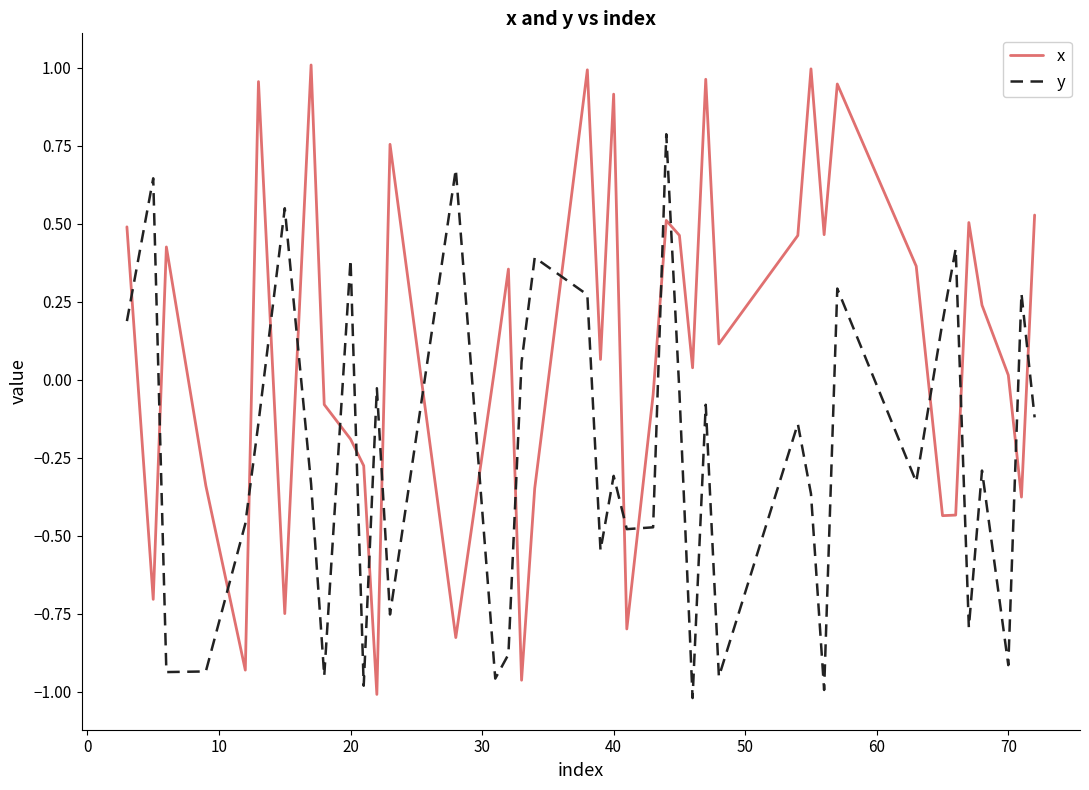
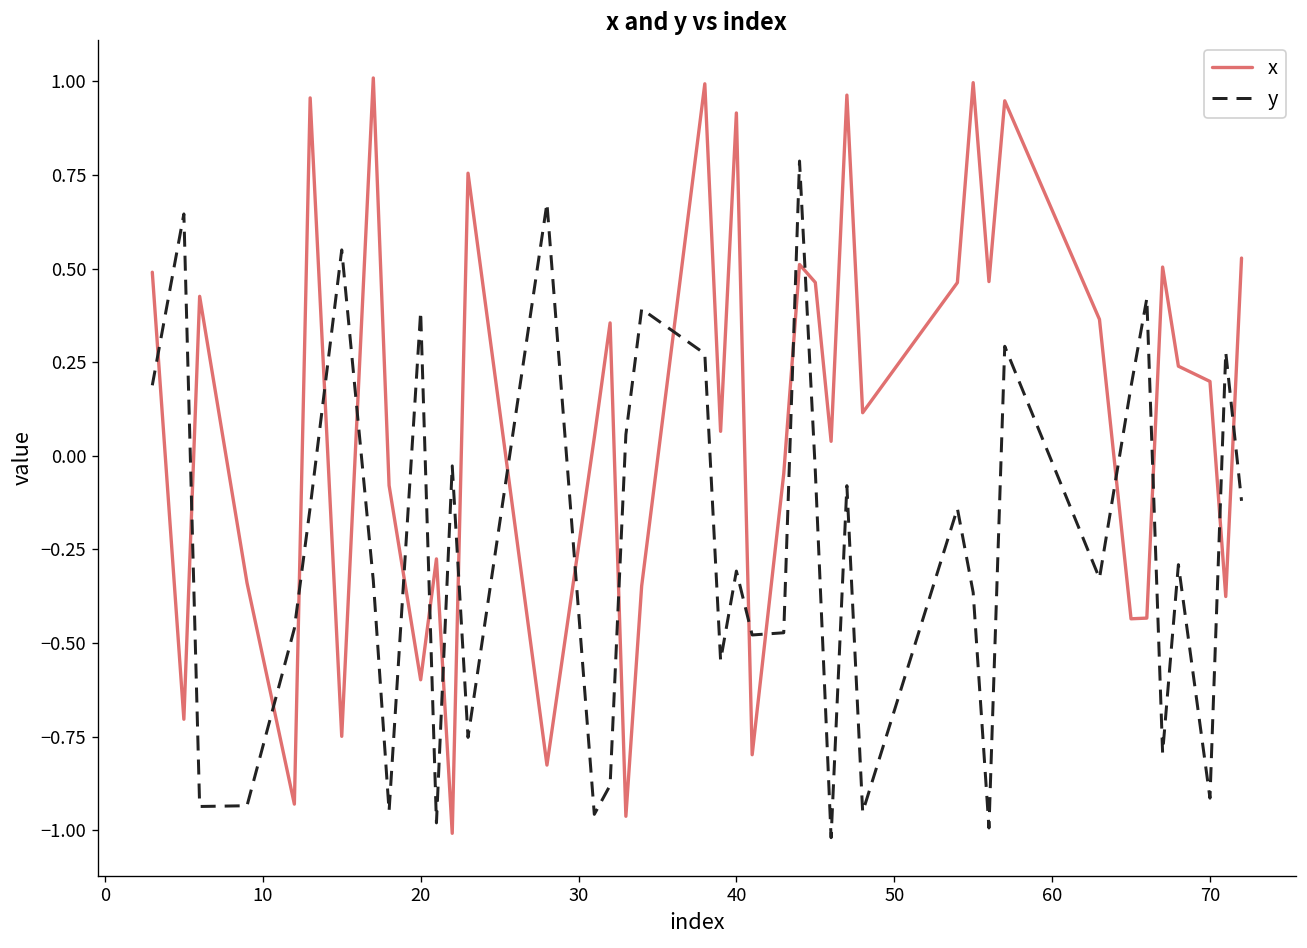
  {
    "x": {
-     "20": -0.19,
+     "20": -0.60,
      "40": 0.92,
-     "70": 0.02
+     "70": 0.20
    },
    "y": {
      "20": 0.39,
      "40": -0.31,
      "70": -0.91
    }
  }
